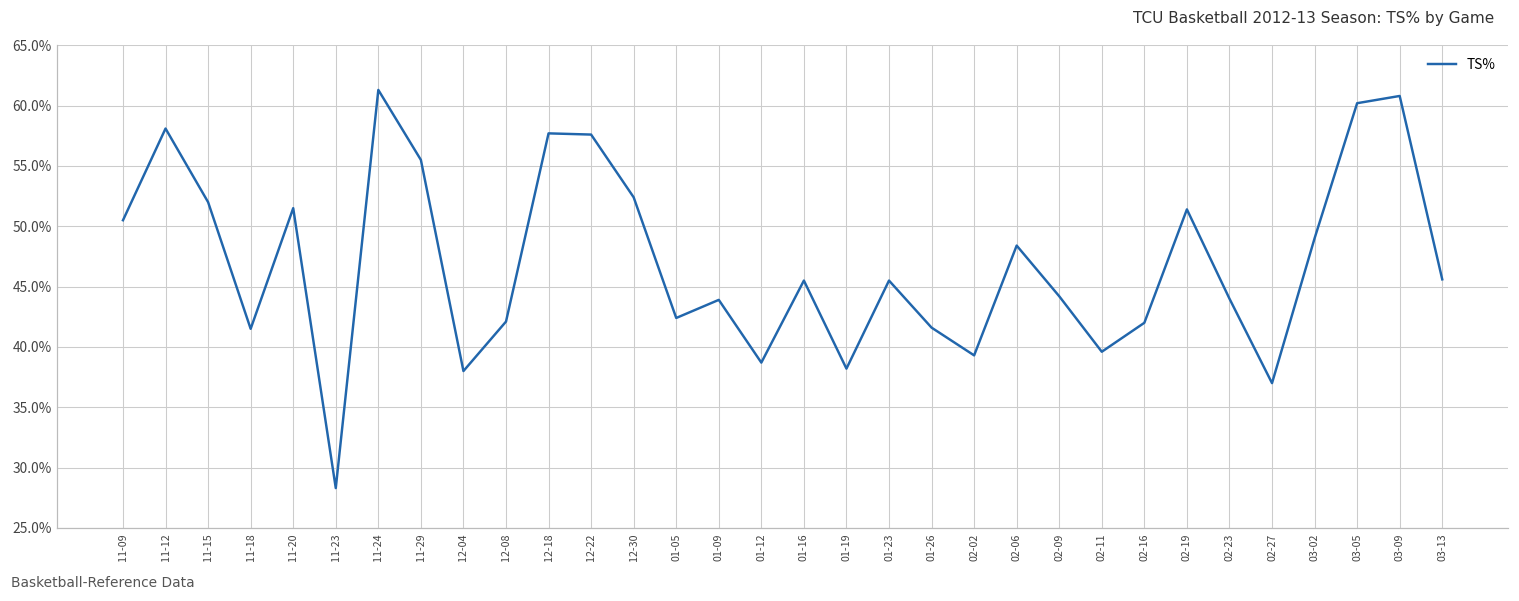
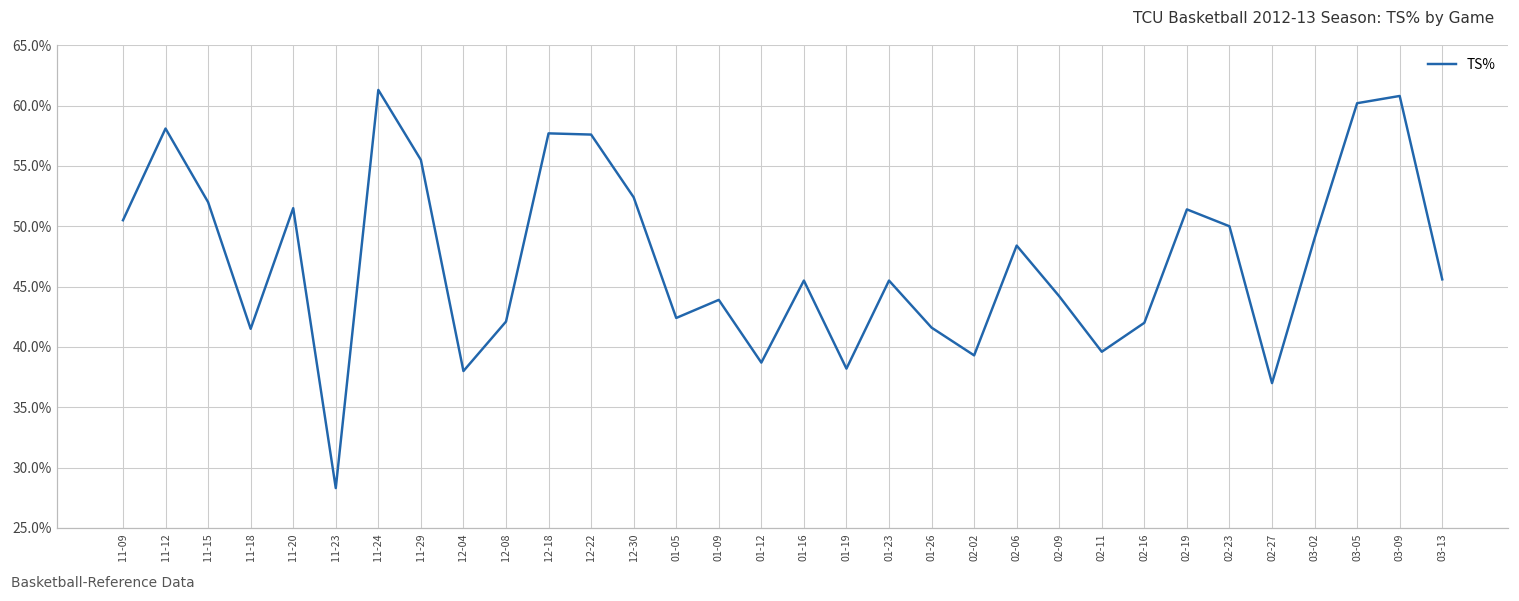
  {
    "11-09": "50.5%",
    "11-12": "58.1%",
    "11-15": "52.0%",
    "11-18": "41.5%",
    "11-20": "51.5%",
    "11-23": "28.3%",
    "11-24": "61.3%",
    "11-29": "55.5%",
    "12-04": "38.0%",
    "12-08": "42.1%",
    "12-18": "57.7%",
    "12-22": "57.6%",
    "12-30": "52.4%",
    "01-05": "42.4%",
    "01-09": "43.9%",
    "01-12": "38.7%",
    "01-16": "45.5%",
    "01-19": "38.2%",
    "01-23": "45.5%",
    "01-26": "41.6%",
    "02-02": "39.3%",
    "02-06": "48.4%",
    "02-09": "44.2%",
    "02-11": "39.6%",
    "02-16": "42.0%",
    "02-19": "51.4%",
-   "02-23": "44.0%",
+   "02-23": "50.0%",
    "02-27": "37.0%",
    "03-02": "49.0%",
    "03-05": "60.2%",
    "03-09": "60.8%",
    "03-13": "45.6%"
  }
